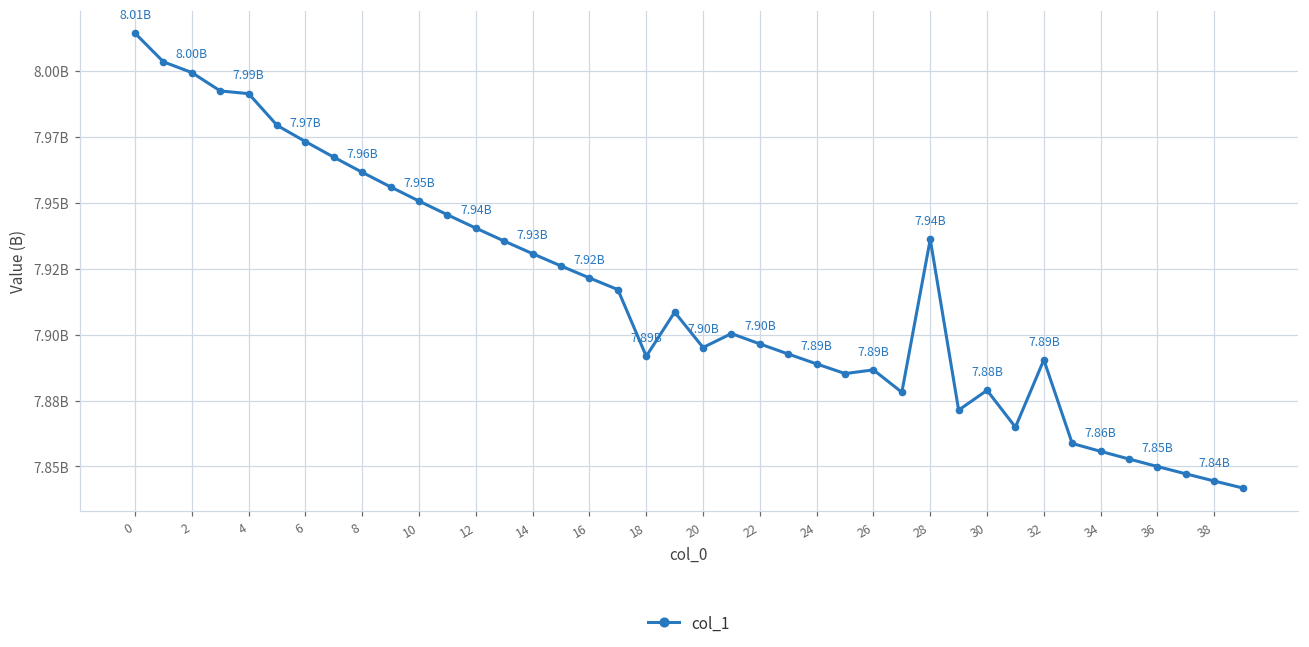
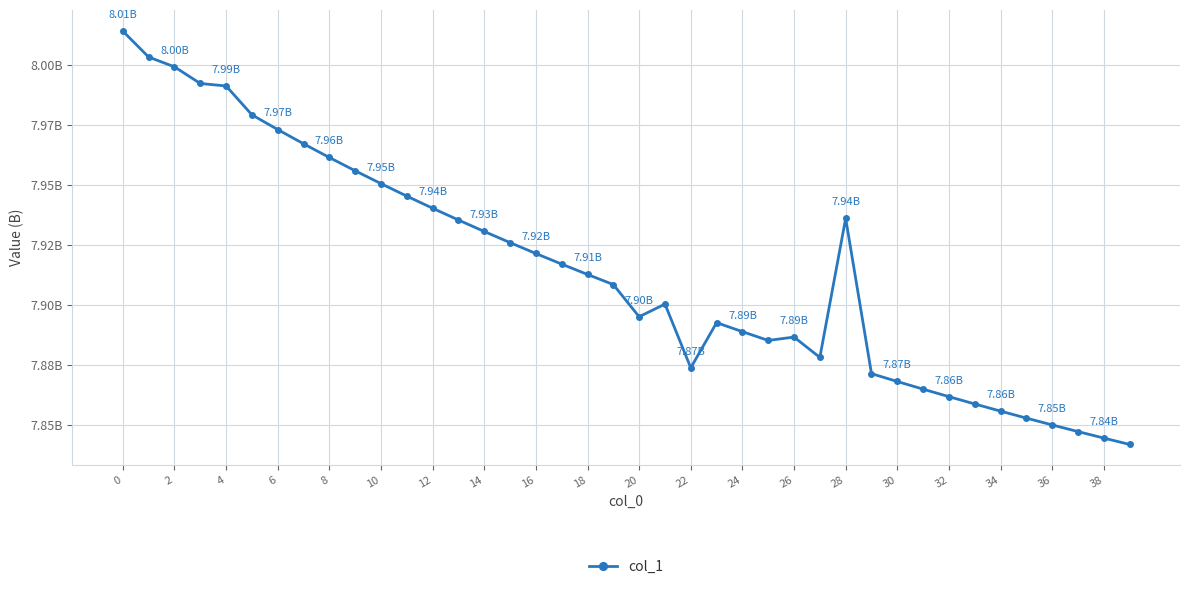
  {
    "0": "8.01B",
    "2": "8.00B",
    "4": "7.99B",
    "6": "7.97B",
    "8": "7.96B",
    "10": "7.95B",
    "12": "7.94B",
    "14": "7.93B",
    "16": "7.92B",
-   "18": "7.89B",
+   "18": "7.91B",
    "20": "7.90B",
-   "22": "7.90B",
+   "22": "7.87B",
    "24": "7.89B",
    "26": "7.89B",
    "28": "7.94B",
-   "30": "7.88B",
-   "32": "7.89B",
+   "30": "7.87B",
+   "32": "7.86B",
    "34": "7.86B",
    "36": "7.85B",
    "38": "7.84B"
  }
